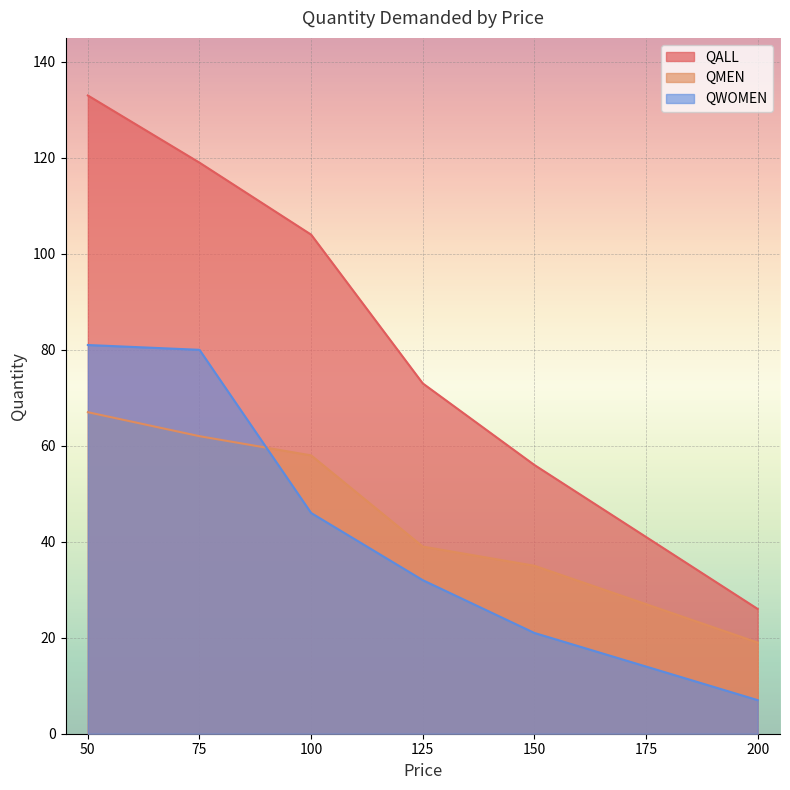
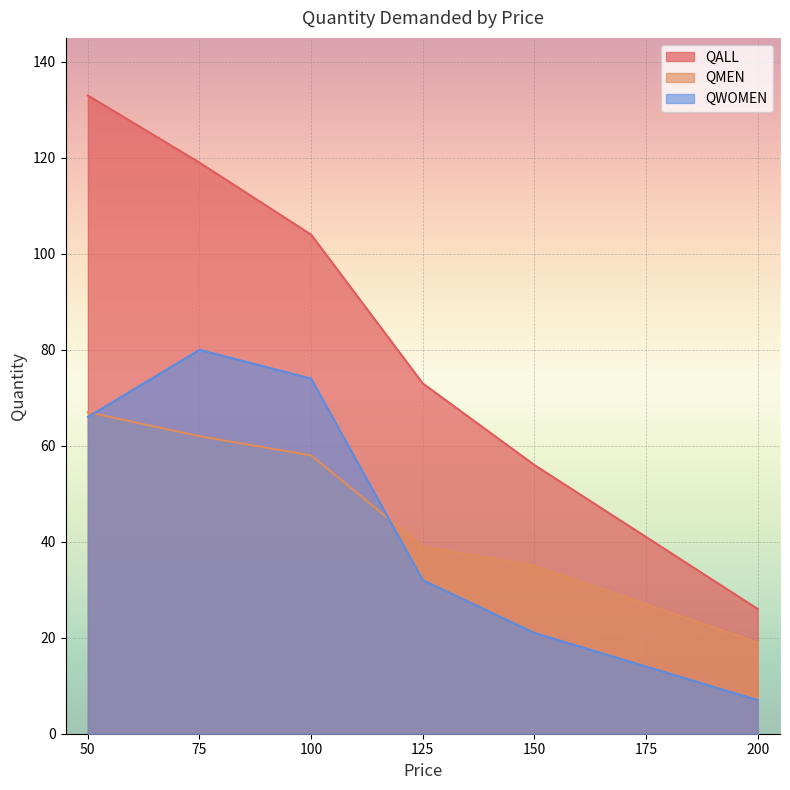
  {
    "QWOMEN": {
-     "50": 81,
+     "50": 66,
      "75": 80,
-     "100": 46,
+     "100": 74,
      "125": 32,
      "150": 21,
      "175": 14,
      "200": 7
    }
  }
